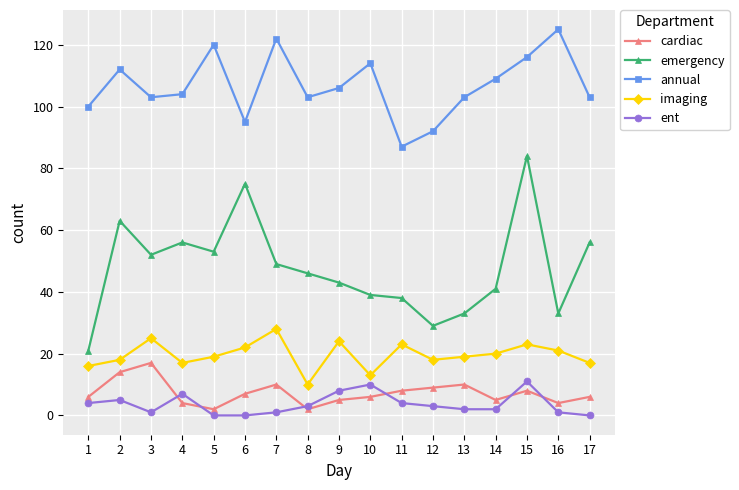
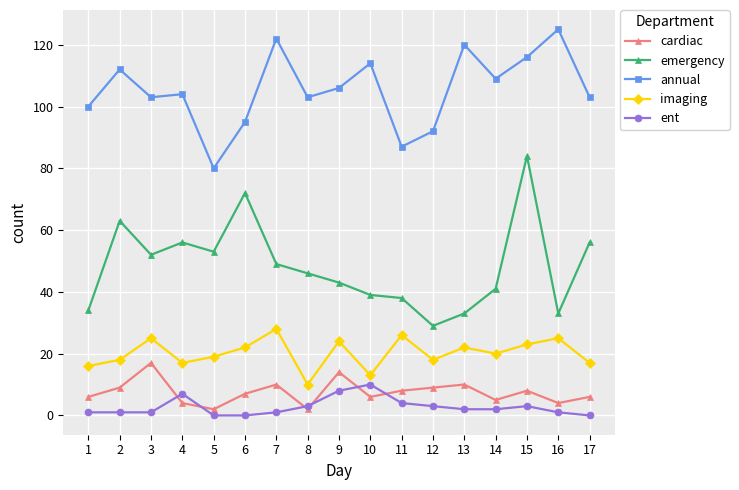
  {
    "cardiac": {
      "1": 6,
-     "2": 14,
+     "2": 9,
      "3": 17,
      "4": 4,
      "5": 2,
      "6": 7,
      "7": 10,
      "8": 2,
-     "9": 5,
+     "9": 14,
      "10": 6,
      "11": 8,
      "12": 9,
      "13": 10,
      "14": 5,
      "15": 8,
      "16": 4,
      "17": 6
    },
    "emergency": {
-     "1": 21,
+     "1": 34,
      "2": 63,
      "3": 52,
      "4": 56,
      "5": 53,
-     "6": 75,
+     "6": 72,
      "7": 49,
      "8": 46,
      "9": 43,
      "10": 39,
      "11": 38,
      "12": 29,
      "13": 33,
      "14": 41,
      "15": 84,
      "16": 33,
      "17": 56
    },
    "annual": {
      "1": 100,
      "2": 112,
      "3": 103,
      "4": 104,
-     "5": 120,
+     "5": 80,
      "6": 95,
      "7": 122,
      "8": 103,
      "9": 106,
      "10": 114,
      "11": 87,
      "12": 92,
-     "13": 103,
+     "13": 120,
      "14": 109,
      "15": 116,
      "16": 125,
      "17": 103
    },
    "imaging": {
      "1": 16,
      "2": 18,
      "3": 25,
      "4": 17,
      "5": 19,
      "6": 22,
      "7": 28,
      "8": 10,
      "9": 24,
      "10": 13,
-     "11": 23,
+     "11": 26,
      "12": 18,
-     "13": 19,
+     "13": 22,
      "14": 20,
      "15": 23,
-     "16": 21,
+     "16": 25,
      "17": 17
    },
    "ent": {
-     "1": 4,
-     "2": 5,
+     "1": 1,
+     "2": 1,
      "3": 1,
      "4": 7,
      "5": 0,
      "6": 0,
      "7": 1,
      "8": 3,
      "9": 8,
      "10": 10,
      "11": 4,
      "12": 3,
      "13": 2,
      "14": 2,
-     "15": 11,
+     "15": 3,
      "16": 1,
      "17": 0
    }
  }
